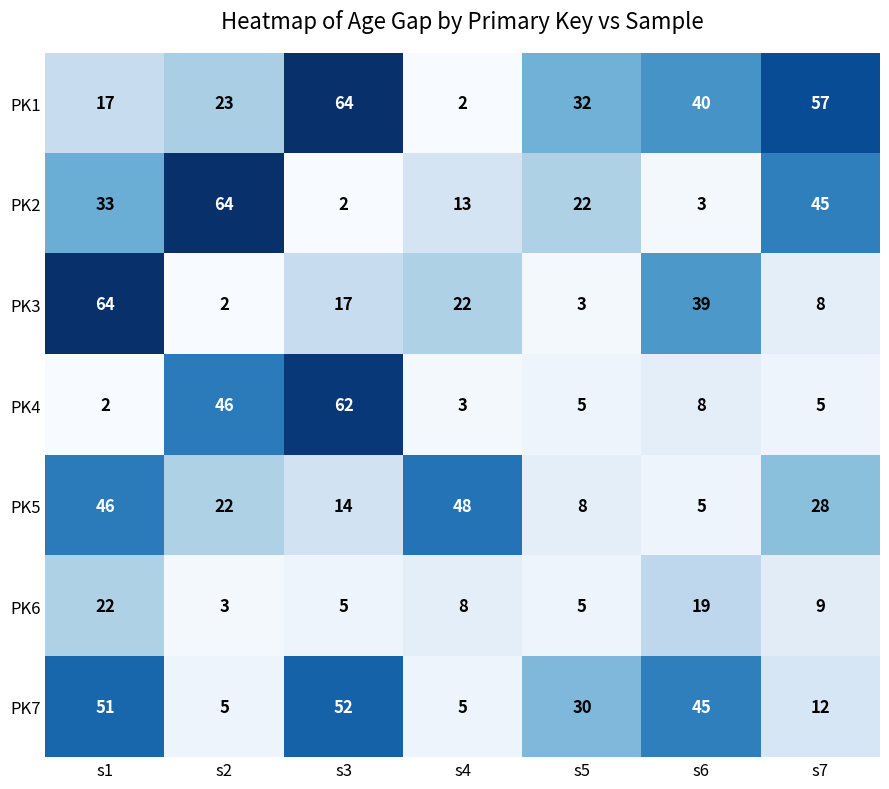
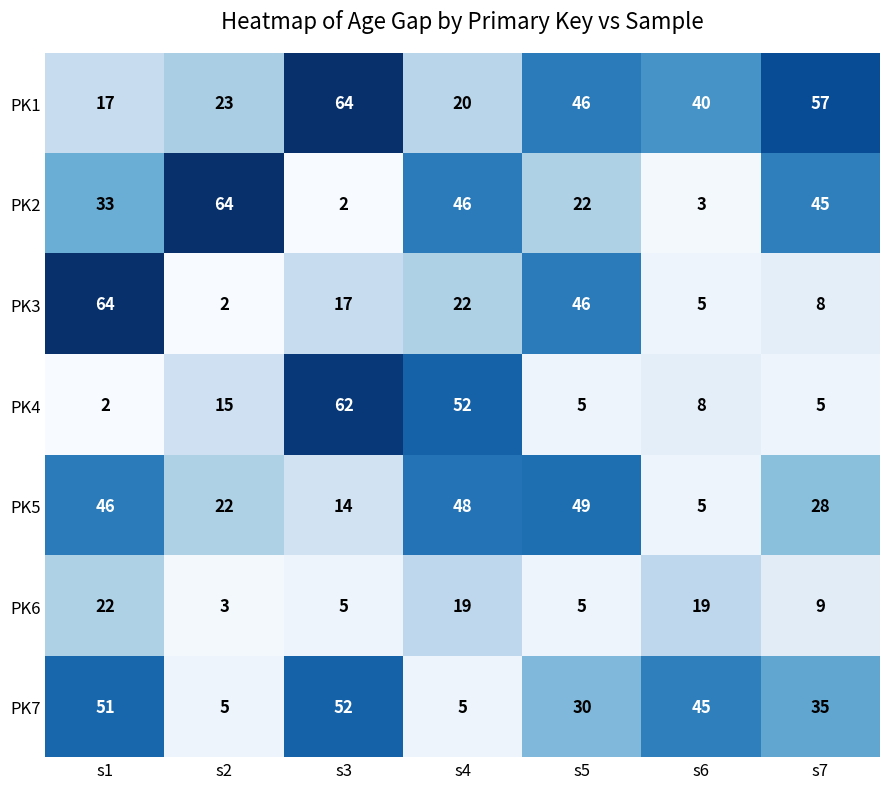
  {
    "PK1": {
      "s1": 17,
      "s2": 23,
      "s3": 64,
-     "s4": 2,
-     "s5": 32,
+     "s4": 20,
+     "s5": 46,
      "s6": 40,
      "s7": 57
    },
    "PK2": {
      "s1": 33,
      "s2": 64,
      "s3": 2,
-     "s4": 13,
+     "s4": 46,
      "s5": 22,
      "s6": 3,
      "s7": 45
    },
    "PK3": {
      "s1": 64,
      "s2": 2,
      "s3": 17,
      "s4": 22,
-     "s5": 3,
-     "s6": 39,
+     "s5": 46,
+     "s6": 5,
      "s7": 8
    },
    "PK4": {
      "s1": 2,
-     "s2": 46,
+     "s2": 15,
      "s3": 62,
-     "s4": 3,
+     "s4": 52,
      "s5": 5,
      "s6": 8,
      "s7": 5
    },
    "PK5": {
      "s1": 46,
      "s2": 22,
      "s3": 14,
      "s4": 48,
-     "s5": 8,
+     "s5": 49,
      "s6": 5,
      "s7": 28
    },
    "PK6": {
      "s1": 22,
      "s2": 3,
      "s3": 5,
-     "s4": 8,
+     "s4": 19,
      "s5": 5,
      "s6": 19,
      "s7": 9
    },
    "PK7": {
      "s1": 51,
      "s2": 5,
      "s3": 52,
      "s4": 5,
      "s5": 30,
      "s6": 45,
-     "s7": 12
+     "s7": 35
    }
  }
